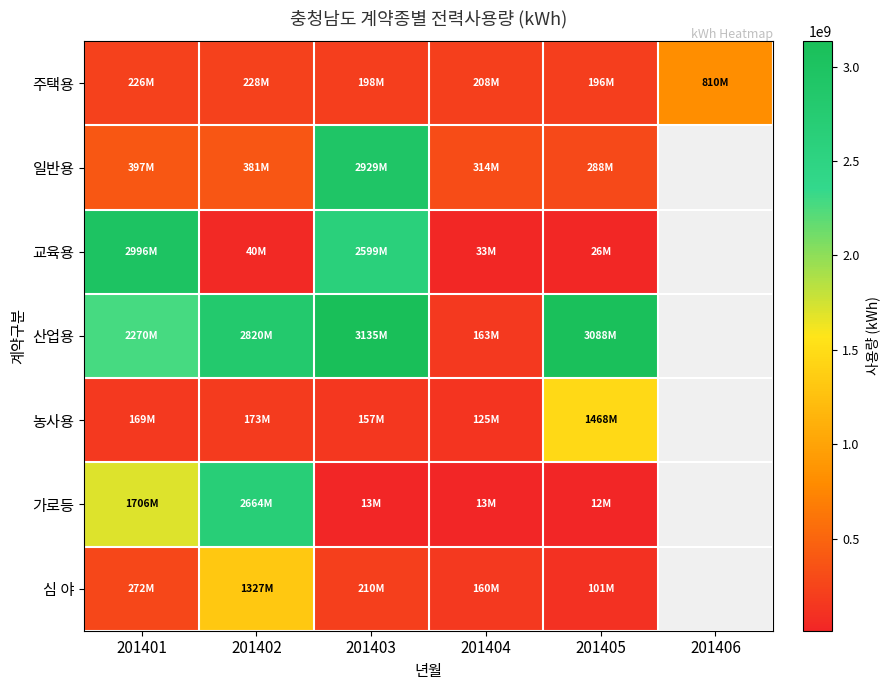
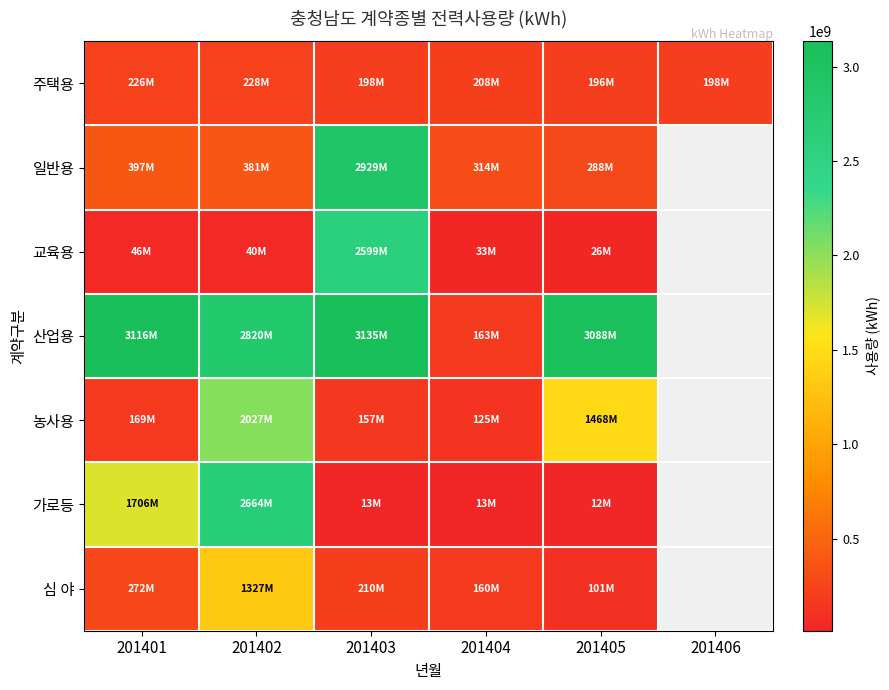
  {
    "주택용": {
      "201401": "226M",
      "201402": "228M",
      "201403": "198M",
      "201404": "208M",
      "201405": "196M",
-     "201406": "810M"
+     "201406": "198M"
    },
    "일반용": {
      "201401": "397M",
      "201402": "381M",
      "201403": "2929M",
      "201404": "314M",
      "201405": "288M"
    },
    "교육용": {
-     "201401": "2996M",
+     "201401": "46M",
      "201402": "40M",
      "201403": "2599M",
      "201404": "33M",
      "201405": "26M"
    },
    "산업용": {
-     "201401": "2270M",
+     "201401": "3116M",
      "201402": "2820M",
      "201403": "3135M",
      "201404": "163M",
      "201405": "3088M"
    },
    "농사용": {
      "201401": "169M",
-     "201402": "173M",
+     "201402": "2027M",
      "201403": "157M",
      "201404": "125M",
      "201405": "1468M"
    },
    "가로등": {
      "201401": "1706M",
      "201402": "2664M",
      "201403": "13M",
      "201404": "13M",
      "201405": "12M"
    },
    "심 야": {
      "201401": "272M",
      "201402": "1327M",
      "201403": "210M",
      "201404": "160M",
      "201405": "101M"
    }
  }
